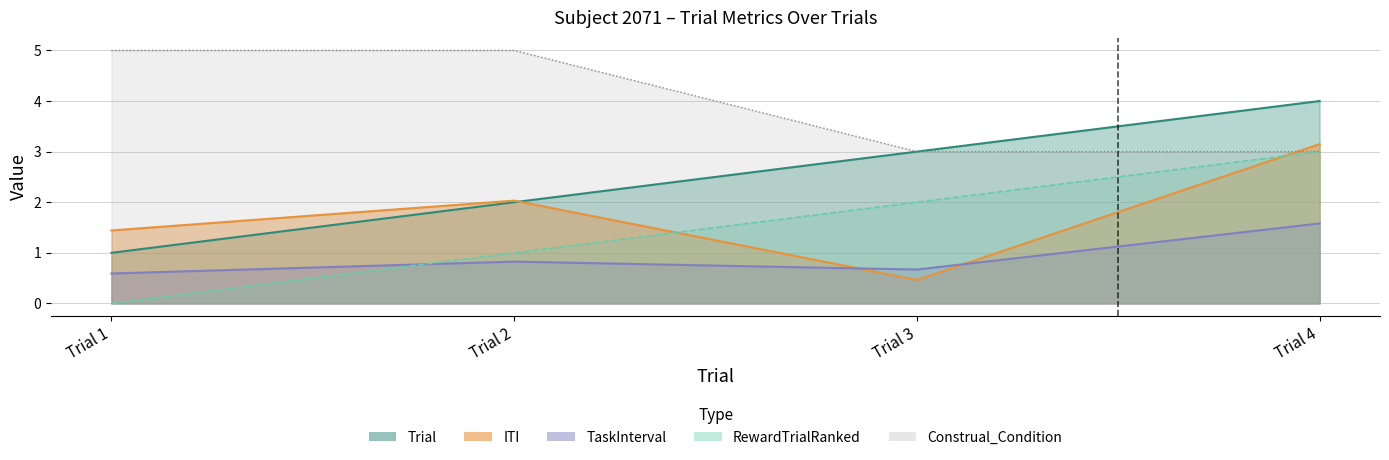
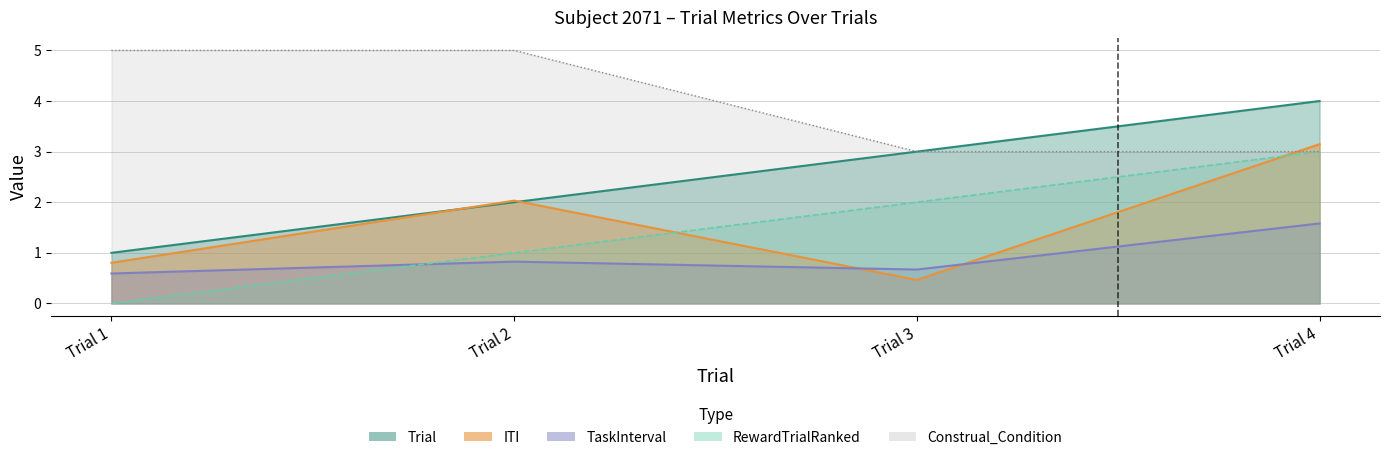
  {
    "ITI": {
-     "Trial 1": 1.4,
+     "Trial 1": 0.8,
      "Trial 3": 0.5,
      "Trial 4": 3.1
    }
  }
